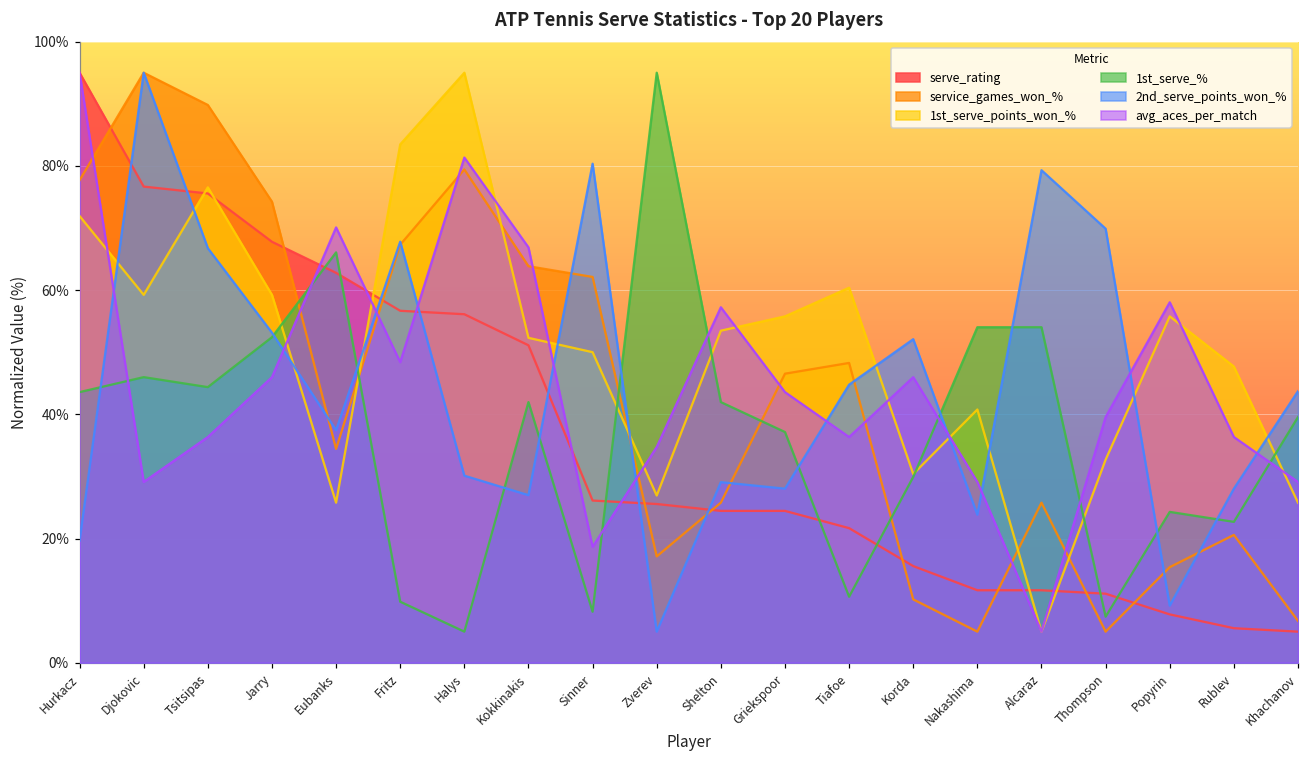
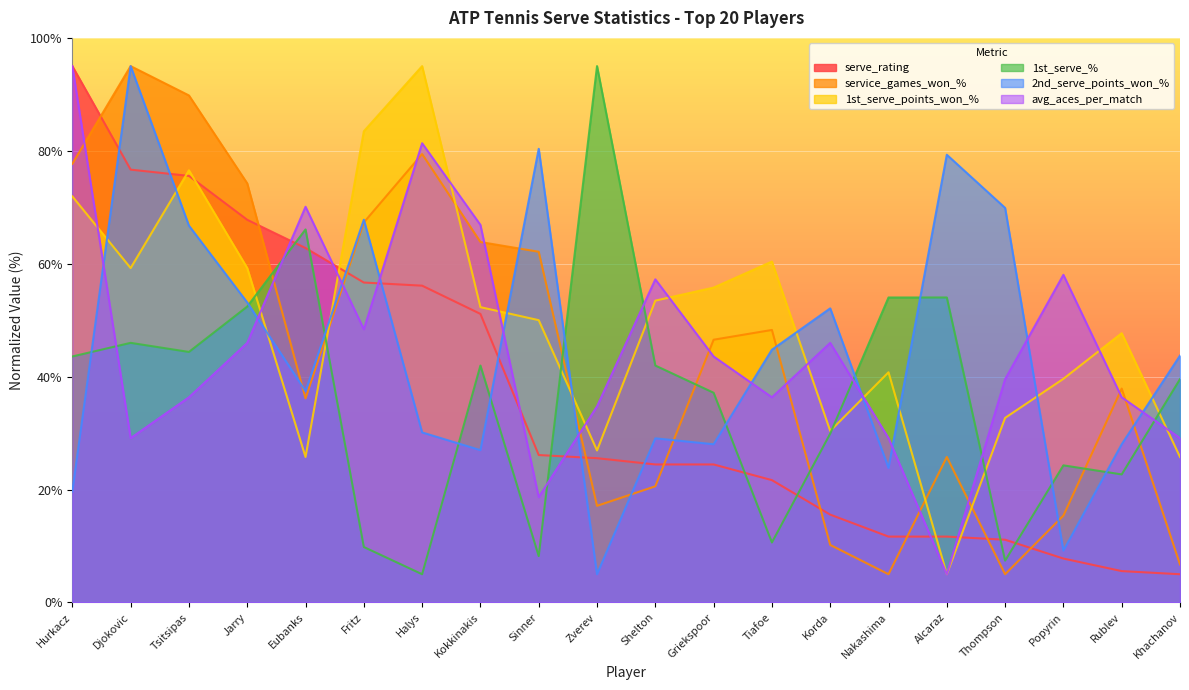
  {
    "serve_rating": {
      "Djokovic": "77%",
      "Tsitsipas": "76%",
      "Jarry": "68%",
      "Eubanks": "63%",
      "Fritz": "57%",
      "Halys": "56%",
      "Kokkinakis": "51%",
      "Sinner": "26%",
      "Zverev": "26%",
      "Shelton": "24%",
      "Griekspoor": "24%",
      "Tiafoe": "22%",
      "Korda": "16%",
      "Nakashima": "12%",
      "Alcaraz": "12%",
      "Thompson": "11%",
      "Popyrin": "8%",
      "Rublev": "6%",
      "Khachanov": "5%"
    },
    "service_games_won_%": {
      "Hurkacz": "78%",
      "Tsitsipas": "90%",
      "Jarry": "74%",
-     "Eubanks": "34%",
+     "Eubanks": "36%",
      "Fritz": "67%",
      "Halys": "79%",
      "Kokkinakis": "64%",
      "Sinner": "62%",
      "Zverev": "17%",
-     "Shelton": "26%",
+     "Shelton": "21%",
      "Griekspoor": "47%",
      "Tiafoe": "48%",
      "Korda": "10%",
      "Nakashima": "5%",
      "Alcaraz": "26%",
      "Thompson": "5%",
      "Popyrin": "15%",
-     "Rublev": "21%",
+     "Rublev": "38%",
      "Khachanov": "7%"
    },
    "1st_serve_points_won_%": {
      "Hurkacz": "72%",
      "Djokovic": "59%",
      "Tsitsipas": "77%",
      "Jarry": "59%",
      "Eubanks": "26%",
      "Fritz": "83%",
      "Halys": "95%",
      "Kokkinakis": "52%",
      "Sinner": "50%",
      "Zverev": "27%",
      "Shelton": "53%",
      "Griekspoor": "56%",
      "Tiafoe": "60%",
      "Korda": "30%",
      "Nakashima": "41%",
      "Thompson": "33%",
-     "Popyrin": "56%",
+     "Popyrin": "40%",
      "Rublev": "48%",
      "Khachanov": "26%"
    },
    "1st_serve_%": {
      "Hurkacz": "44%",
      "Djokovic": "46%",
      "Tsitsipas": "44%",
      "Jarry": "52%",
      "Eubanks": "66%",
      "Fritz": "10%",
      "Halys": "5%",
      "Kokkinakis": "42%",
      "Sinner": "8%",
      "Zverev": "95%",
      "Shelton": "42%",
      "Griekspoor": "37%",
      "Tiafoe": "11%",
      "Korda": "30%",
      "Nakashima": "54%",
      "Alcaraz": "54%",
      "Thompson": "7%",
      "Popyrin": "24%",
      "Rublev": "23%",
      "Khachanov": "40%"
    },
    "2nd_serve_points_won_%": {
      "Hurkacz": "20%",
      "Tsitsipas": "67%",
      "Jarry": "53%",
      "Eubanks": "37%",
      "Fritz": "68%",
      "Halys": "30%",
      "Kokkinakis": "27%",
      "Sinner": "80%",
      "Zverev": "5%",
      "Shelton": "29%",
      "Griekspoor": "28%",
      "Tiafoe": "45%",
      "Korda": "52%",
      "Nakashima": "24%",
      "Alcaraz": "79%",
      "Thompson": "70%",
      "Popyrin": "9%",
      "Rublev": "28%",
      "Khachanov": "44%"
    },
    "avg_aces_per_match": {
      "Djokovic": "29%",
      "Tsitsipas": "36%",
      "Jarry": "46%",
      "Eubanks": "70%",
      "Fritz": "48%",
      "Halys": "81%",
      "Kokkinakis": "67%",
      "Sinner": "19%",
      "Zverev": "35%",
      "Shelton": "57%",
      "Griekspoor": "44%",
      "Tiafoe": "36%",
      "Korda": "46%",
      "Nakashima": "29%",
      "Thompson": "40%",
      "Popyrin": "58%",
      "Rublev": "36%",
      "Khachanov": "29%"
    }
  }
